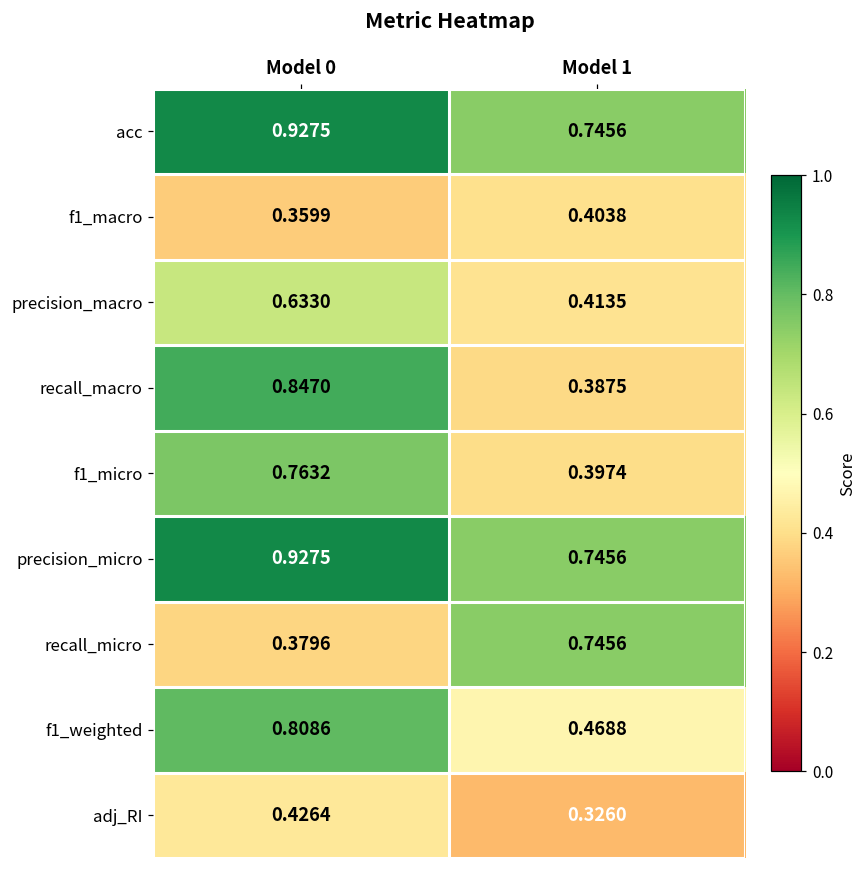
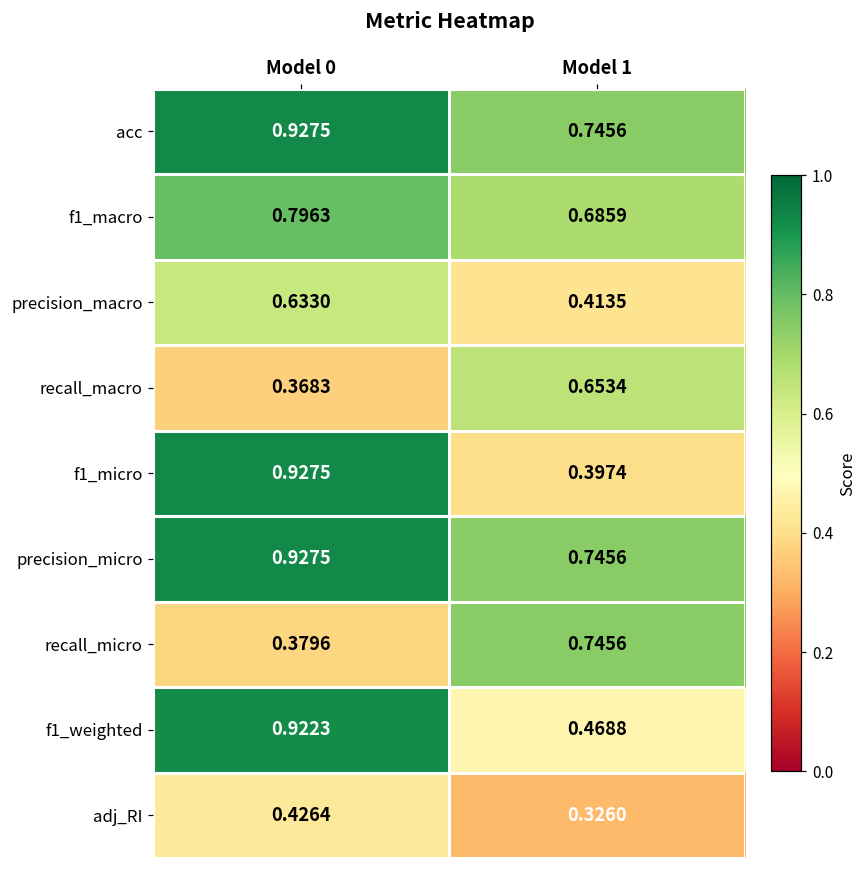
  {
    "acc": {
      "Model 0": 0.9275,
      "Model 1": 0.7456
    },
    "f1_macro": {
-     "Model 0": 0.3599,
-     "Model 1": 0.4038
+     "Model 0": 0.7963,
+     "Model 1": 0.6859
    },
    "precision_macro": {
      "Model 0": 0.6330,
      "Model 1": 0.4135
    },
    "recall_macro": {
-     "Model 0": 0.8470,
-     "Model 1": 0.3875
+     "Model 0": 0.3683,
+     "Model 1": 0.6534
    },
    "f1_micro": {
-     "Model 0": 0.7632,
+     "Model 0": 0.9275,
      "Model 1": 0.3974
    },
    "precision_micro": {
      "Model 0": 0.9275,
      "Model 1": 0.7456
    },
    "recall_micro": {
      "Model 0": 0.3796,
      "Model 1": 0.7456
    },
    "f1_weighted": {
-     "Model 0": 0.8086,
+     "Model 0": 0.9223,
      "Model 1": 0.4688
    },
    "adj_RI": {
      "Model 0": 0.4264,
      "Model 1": 0.3260
    }
  }
